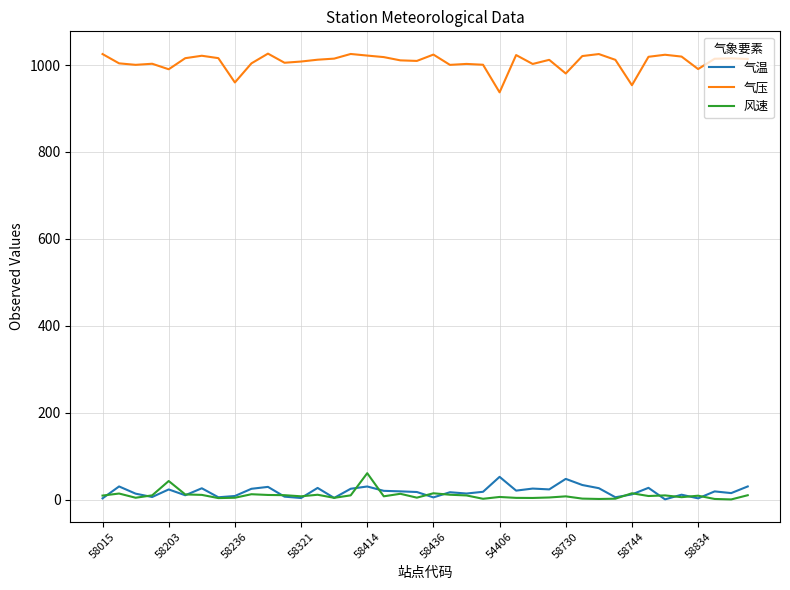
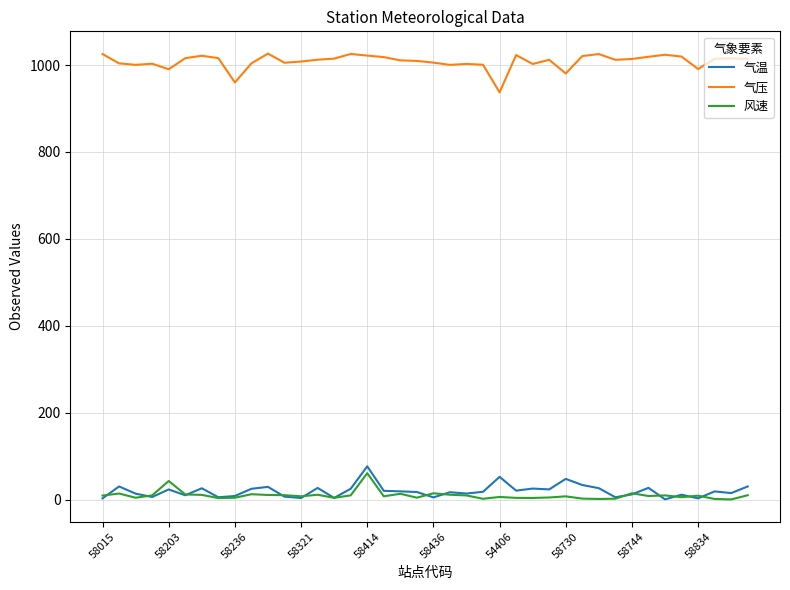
  {
    "气温": {
      "58015": 0,
      "58203": 20,
-     "58414": 30,
+     "58414": 80,
      "58436": 10,
      "54406": 50,
      "58730": 50,
      "58834": 0
    },
    "气压": {
      "58015": 1030,
      "58203": 990,
      "58236": 960,
      "58321": 1010,
      "58414": 1020,
-     "58436": 1020,
+     "58436": 1010,
      "54406": 940,
      "58730": 980,
-     "58744": 950,
+     "58744": 1010,
      "58834": 990
    },
    "风速": {
      "58015": 10,
      "58203": 40,
      "58414": 60,
      "58436": 10,
      "54406": 10,
      "58730": 10,
      "58834": 10
    }
  }
